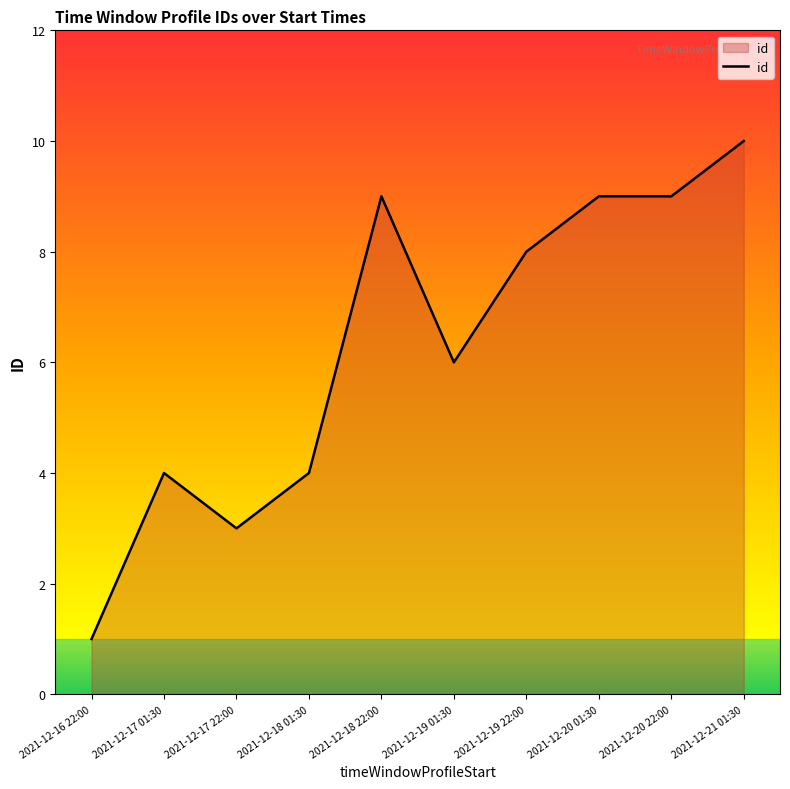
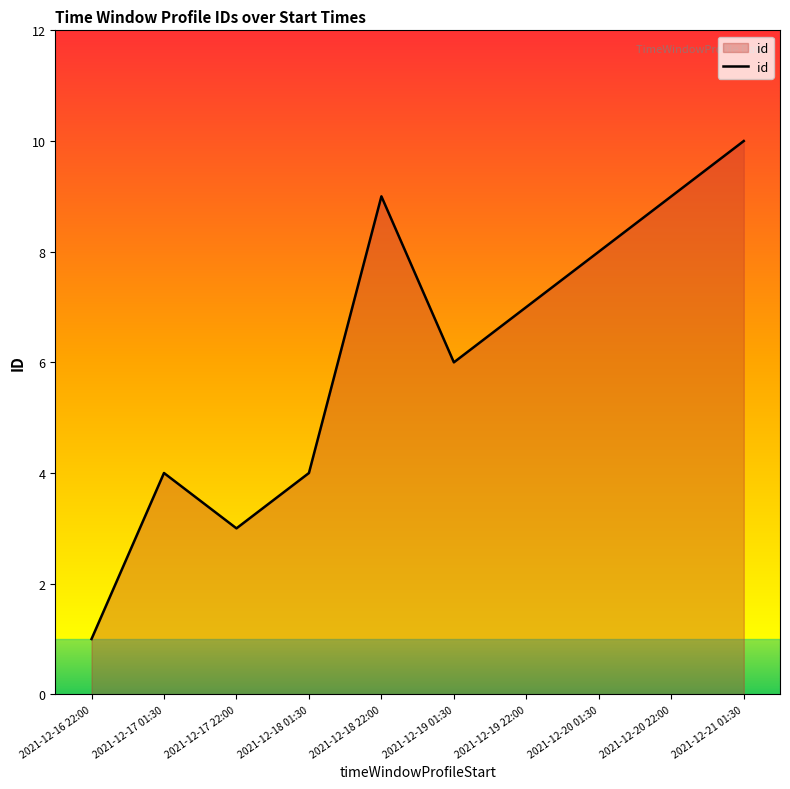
  {
    "2021-12-17 01:30": 4,
    "2021-12-17 22:00": 3,
    "2021-12-18 01:30": 4,
    "2021-12-18 22:00": 9,
    "2021-12-19 01:30": 6,
-   "2021-12-19 22:00": 8,
-   "2021-12-20 01:30": 9,
+   "2021-12-19 22:00": 7,
+   "2021-12-20 01:30": 8,
    "2021-12-20 22:00": 9,
    "2021-12-21 01:30": 10
  }
